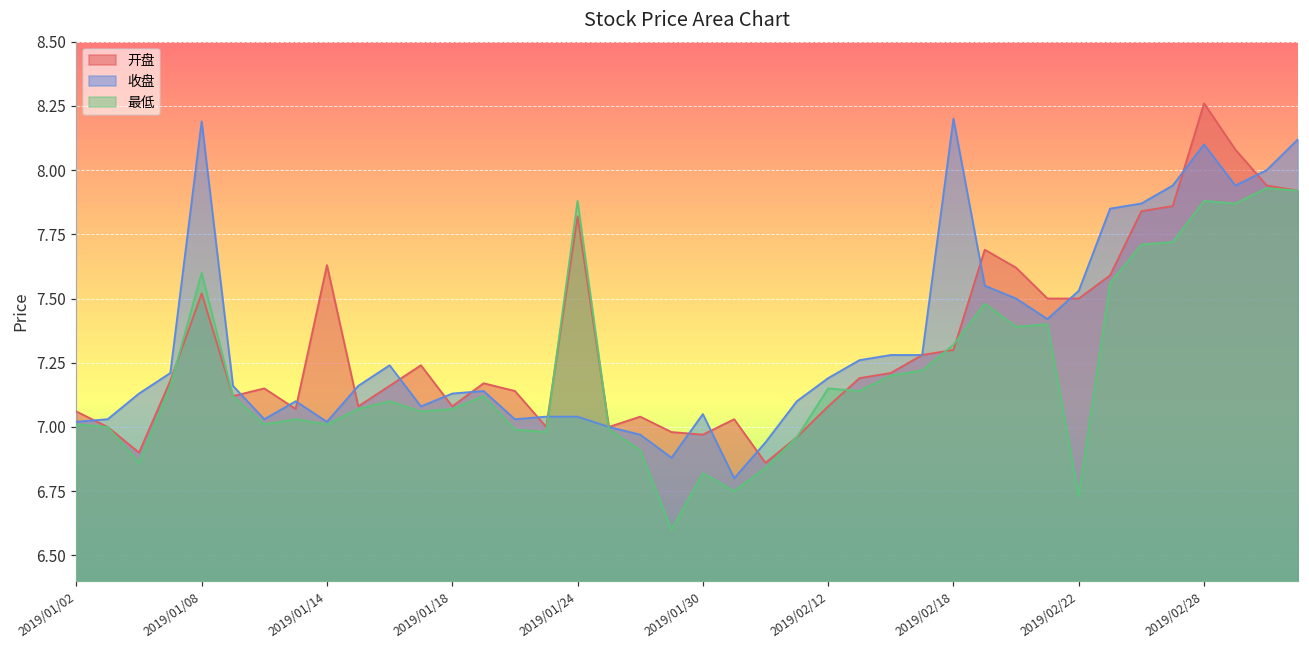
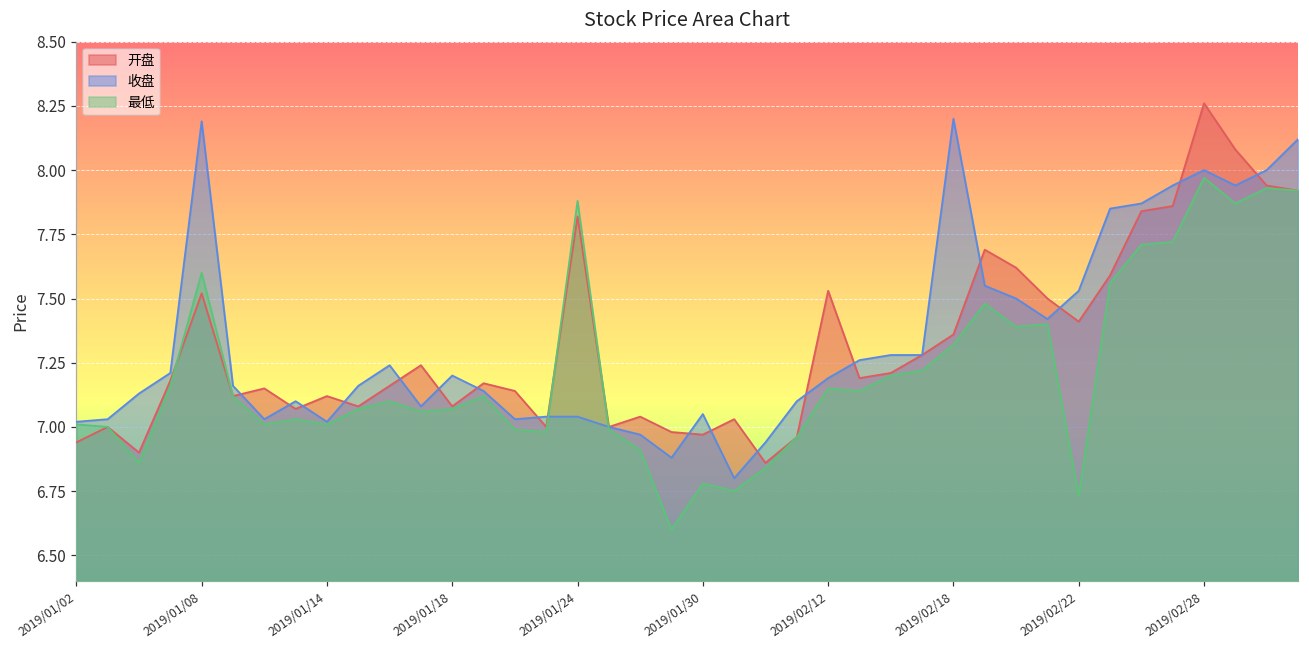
  {
    "开盘": {
-     "2019/01/02": 7.06,
+     "2019/01/02": 6.94,
      "2019/01/08": 7.52,
-     "2019/01/14": 7.63,
+     "2019/01/14": 7.12,
      "2019/01/24": 7.82,
      "2019/01/30": 6.97,
-     "2019/02/12": 7.08,
-     "2019/02/18": 7.30,
-     "2019/02/22": 7.50,
+     "2019/02/12": 7.53,
+     "2019/02/18": 7.36,
+     "2019/02/22": 7.41,
      "2019/02/28": 8.26
    },
    "收盘": {
      "2019/01/08": 8.19,
-     "2019/01/18": 7.13,
+     "2019/01/18": 7.20,
      "2019/01/24": 7.04,
      "2019/01/30": 7.05,
      "2019/02/12": 7.19,
      "2019/02/18": 8.20,
      "2019/02/22": 7.53,
-     "2019/02/28": 8.1
+     "2019/02/28": 8.0
    },
    "最低": {
      "2019/01/08": 7.60,
      "2019/01/24": 7.88,
-     "2019/01/30": 6.82,
+     "2019/01/30": 6.78,
      "2019/02/12": 7.15,
      "2019/02/18": 7.32,
      "2019/02/22": 6.73,
-     "2019/02/28": 7.88
+     "2019/02/28": 7.97
    }
  }
